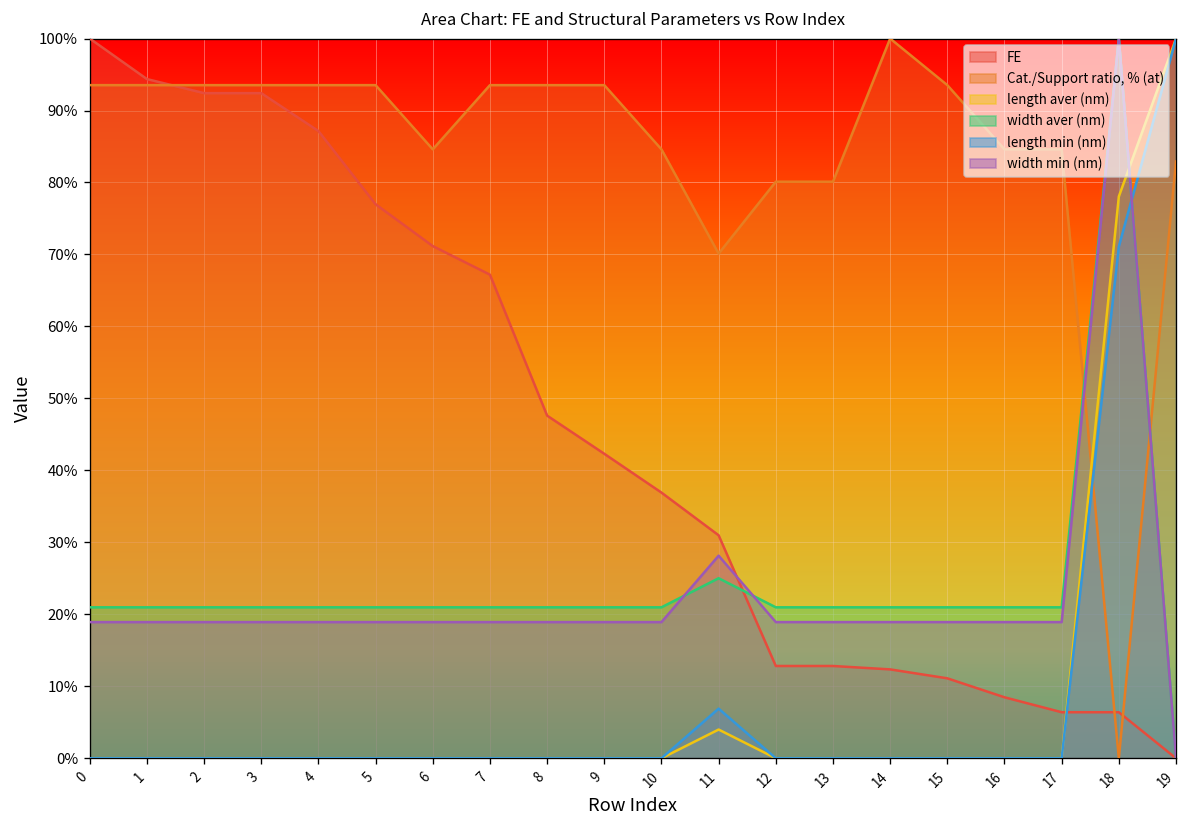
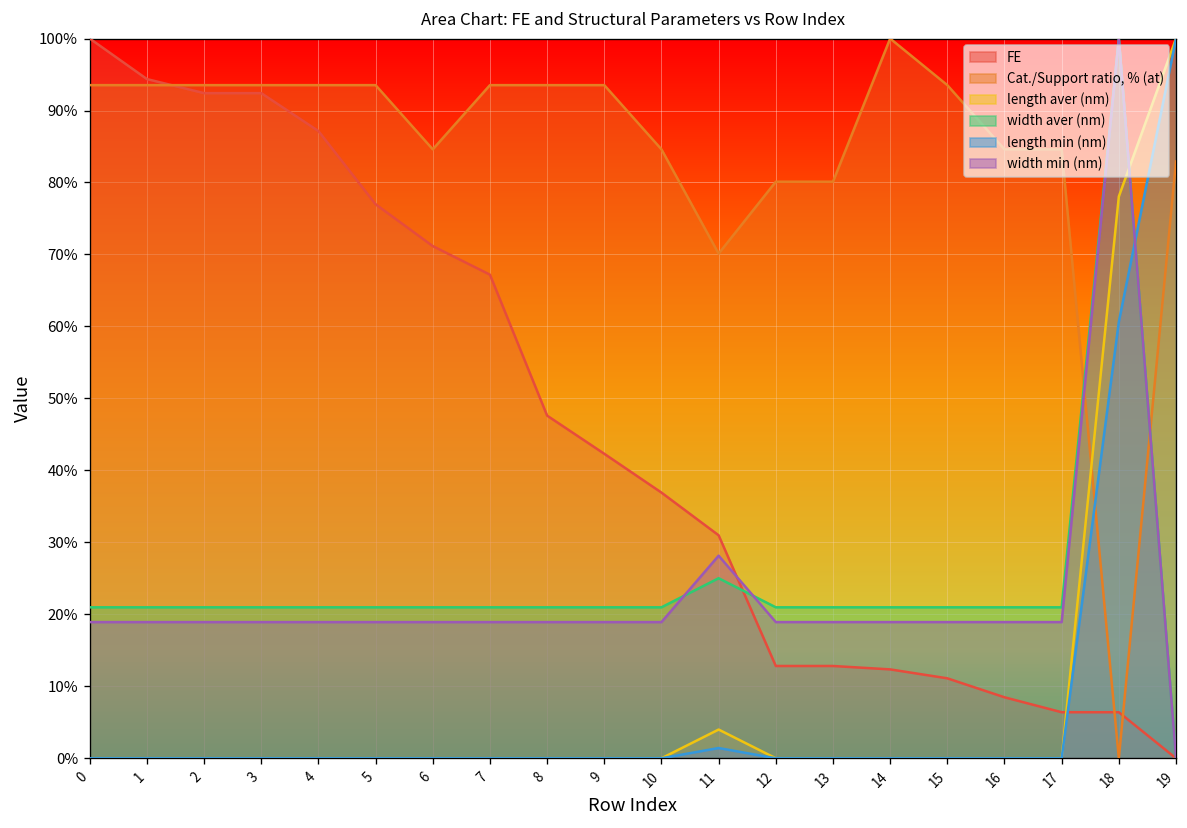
  {
    "width aver (nm)": {
      "0": "21%",
      "1": "21%",
      "2": "21%",
      "3": "21%",
      "4": "21%",
      "5": "21%",
      "6": "21%",
      "7": "21%",
      "8": "21%",
      "9": "21%",
      "10": "21%",
      "11": "25%",
      "12": "21%",
      "13": "21%",
      "14": "21%",
      "15": "21%",
      "16": "21%",
      "17": "21%"
    },
    "length min (nm)": {
-     "11": "7%",
-     "18": "71%"
+     "11": "1%",
+     "18": "61%"
    },
    "width min (nm)": {
      "0": "19%",
      "1": "19%",
      "2": "19%",
      "3": "19%",
      "4": "19%",
      "5": "19%",
      "6": "19%",
      "7": "19%",
      "8": "19%",
      "9": "19%",
      "10": "19%",
      "11": "28%",
      "12": "19%",
      "13": "19%",
      "14": "19%",
      "15": "19%",
      "16": "19%",
      "17": "19%"
    }
  }
